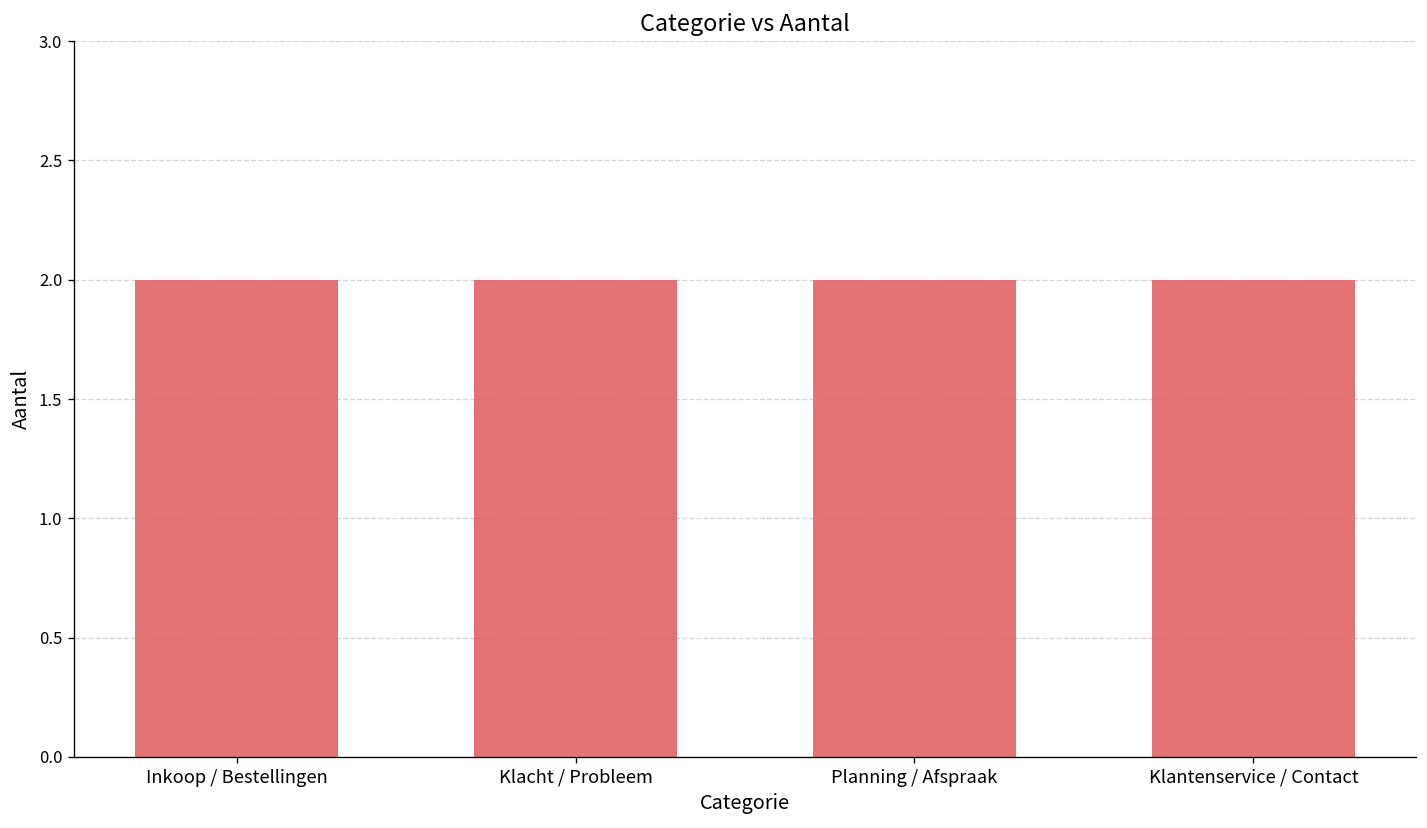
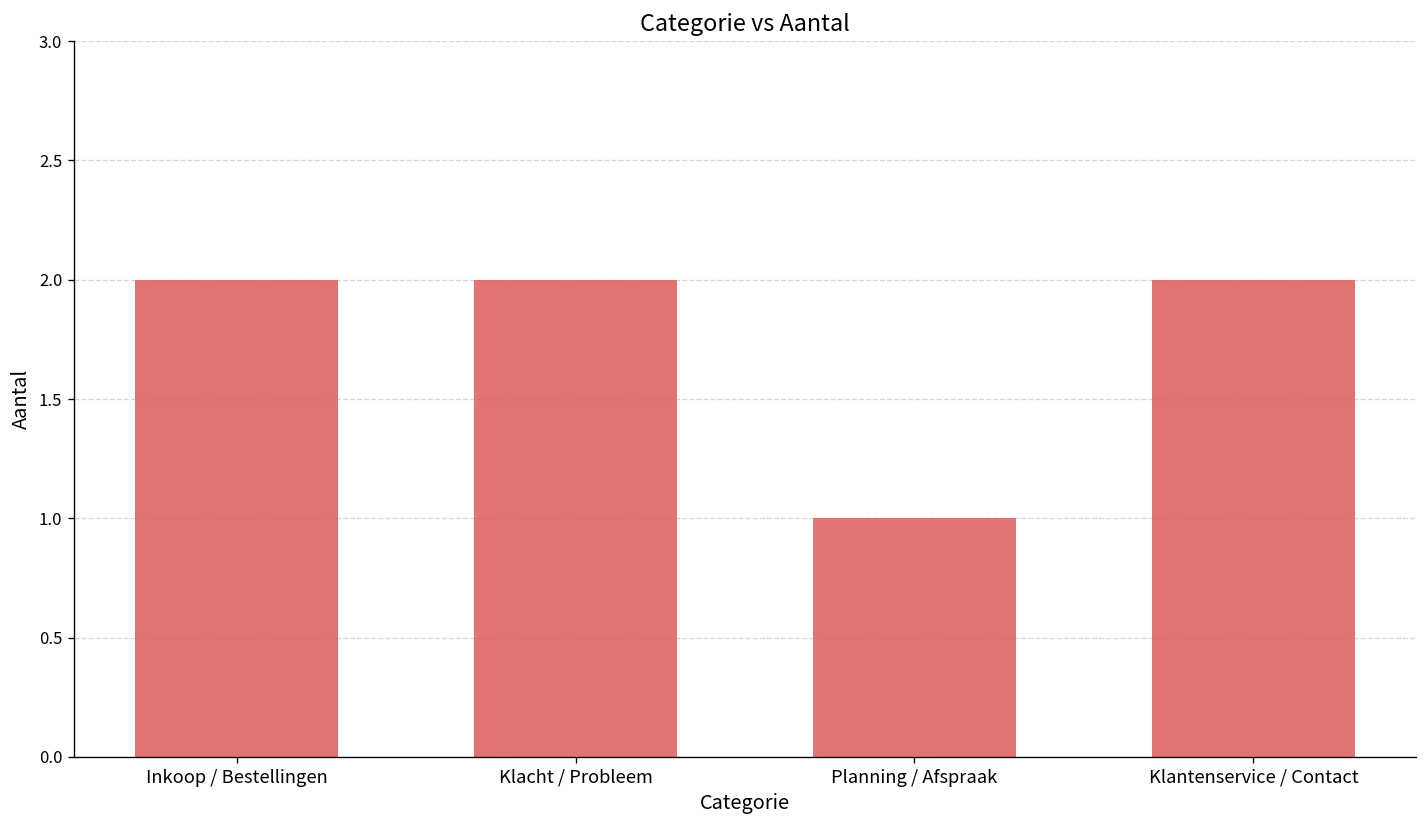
  {
    "Inkoop / Bestellingen": 2,
    "Klacht / Probleem": 2,
-   "Planning / Afspraak": 2,
+   "Planning / Afspraak": 1,
    "Klantenservice / Contact": 2
  }
